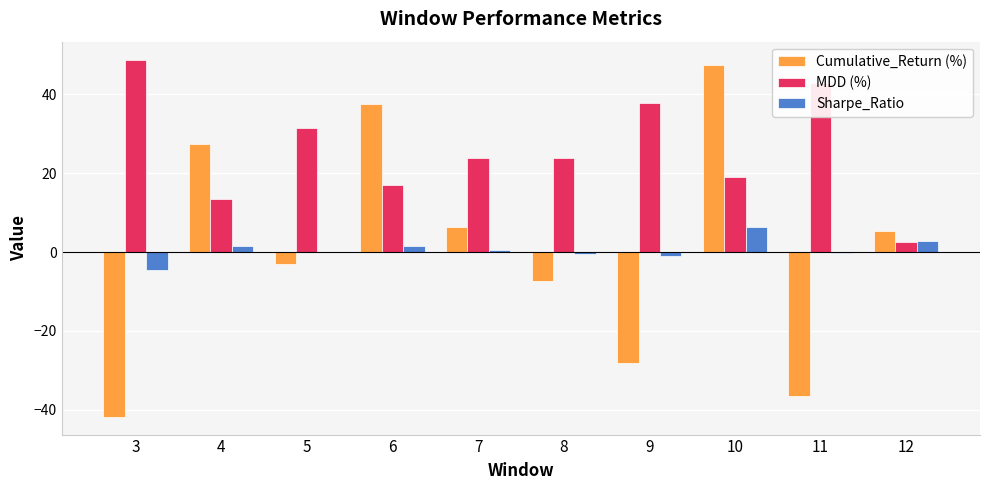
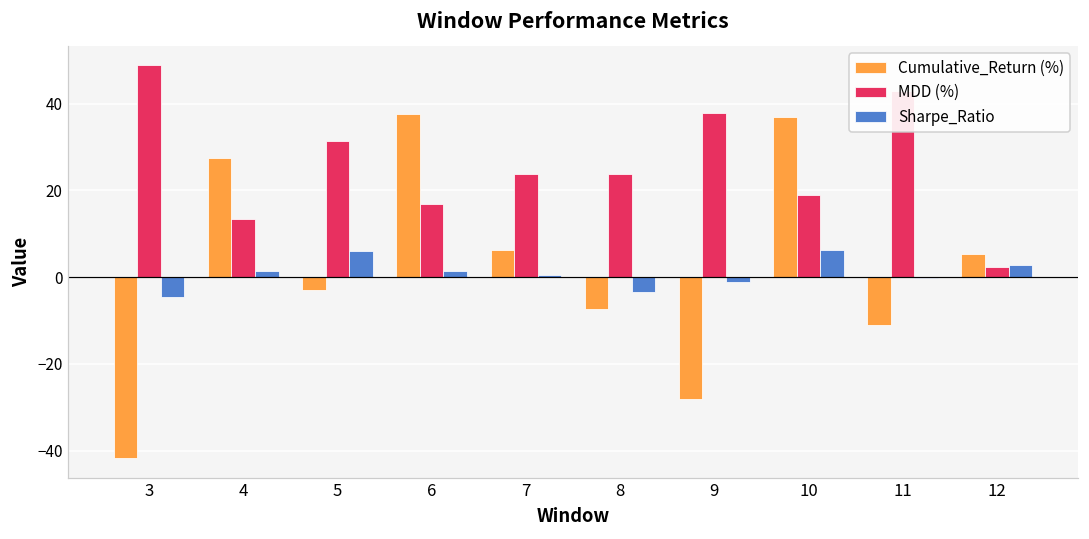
  {
    "Cumulative_Return (%)": {
      "3": -42,
      "4": 27,
      "5": -3,
      "6": 38,
      "7": 6,
      "8": -7,
      "9": -28,
-     "10": 48,
-     "11": -36,
+     "10": 37,
+     "11": -11,
      "12": 5
    },
    "MDD (%)": {
      "3": 49,
      "4": 13,
      "5": 31,
      "6": 17,
      "7": 24,
      "8": 24,
      "9": 38,
      "10": 19,
      "12": 2
    },
    "Sharpe_Ratio": {
      "3": -4,
      "4": 1,
-     "5": 0,
+     "5": 6,
      "6": 1,
-     "8": 0,
+     "8": -3,
      "9": -1,
      "10": 6,
      "12": 3
    }
  }
